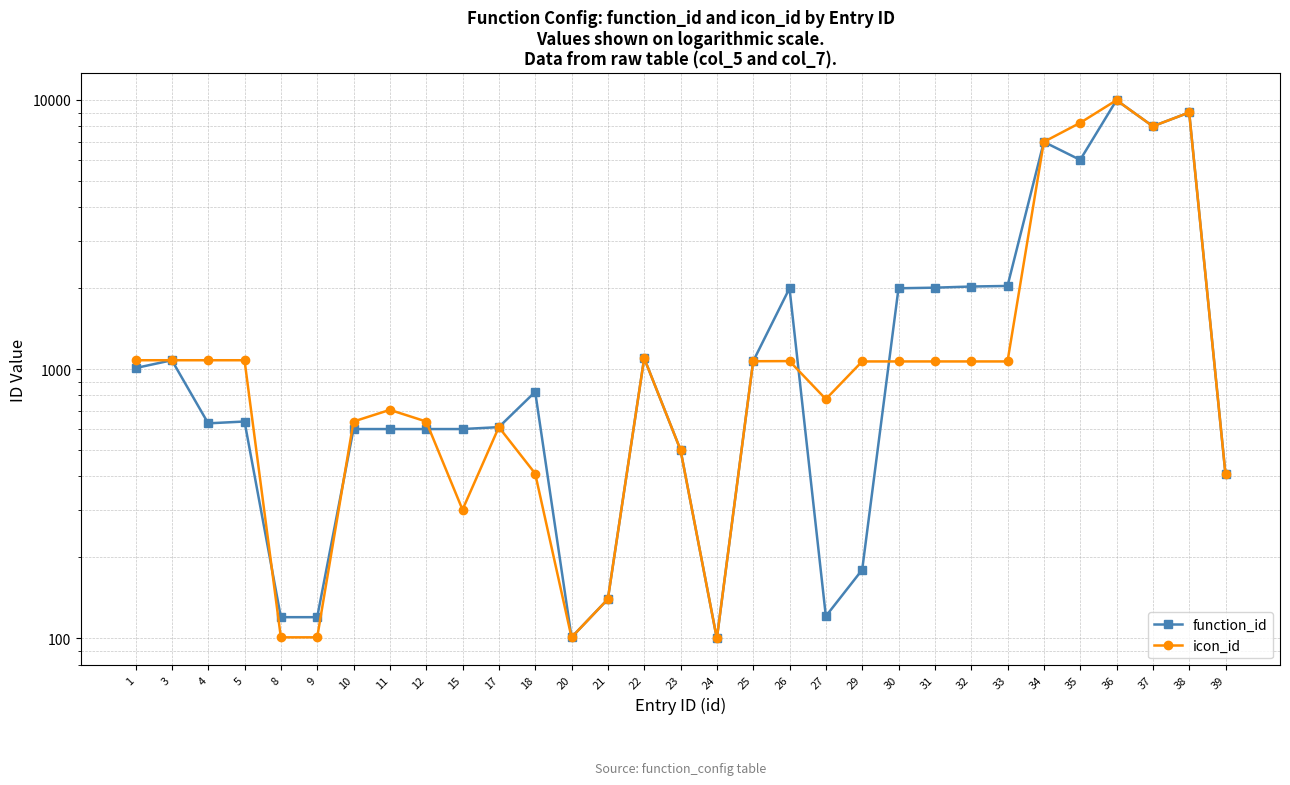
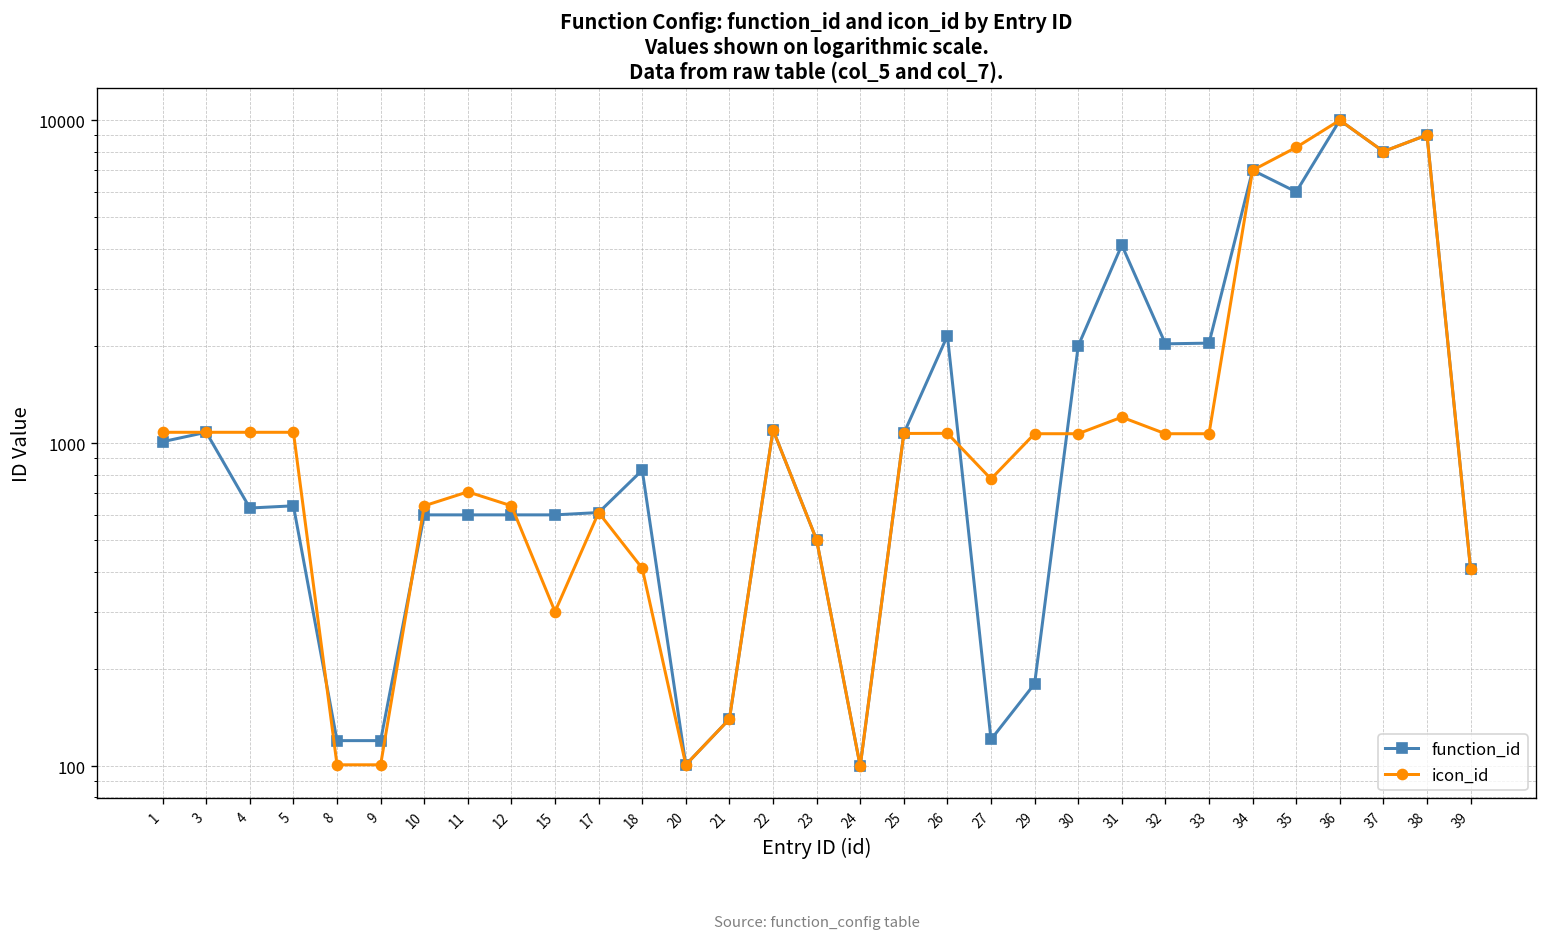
  {
    "function_id": {
      "1": 1010,
      "4": 630,
      "5": 640,
      "8": 120,
      "9": 120,
      "10": 600,
      "11": 600,
      "12": 600,
      "15": 600,
      "18": 830,
-     "26": 2000,
+     "26": 2200,
      "27": 120,
      "29": 180,
      "30": 2000,
-     "31": 2000,
+     "31": 4100,
      "32": 2000,
      "33": 2000,
      "35": 6000
    },
    "icon_id": {
      "1": 1080,
      "4": 1080,
      "5": 1080,
      "8": 101,
      "9": 101,
      "10": 640,
      "11": 710,
      "12": 640,
      "15": 300,
      "18": 410,
      "26": 1070,
      "27": 780,
      "29": 1070,
      "30": 1070,
-     "31": 1070,
+     "31": 1200,
      "32": 1070,
      "33": 1070,
      "35": 8200
    }
  }
